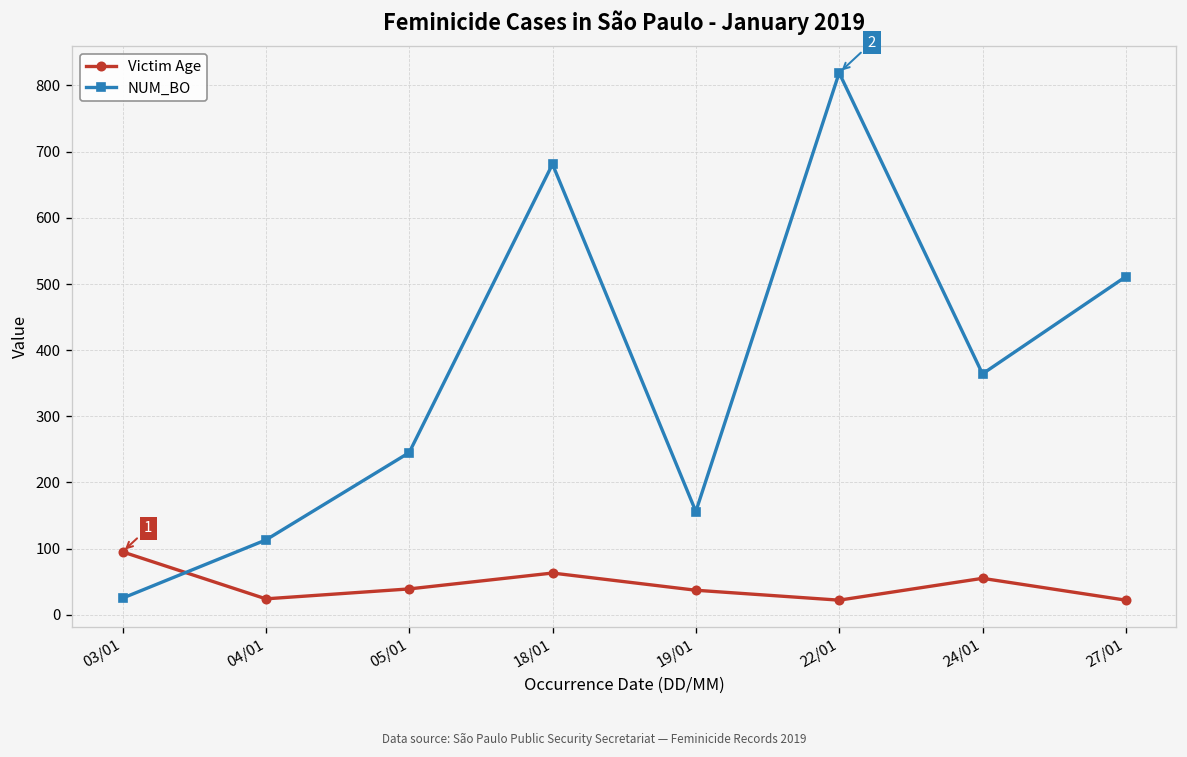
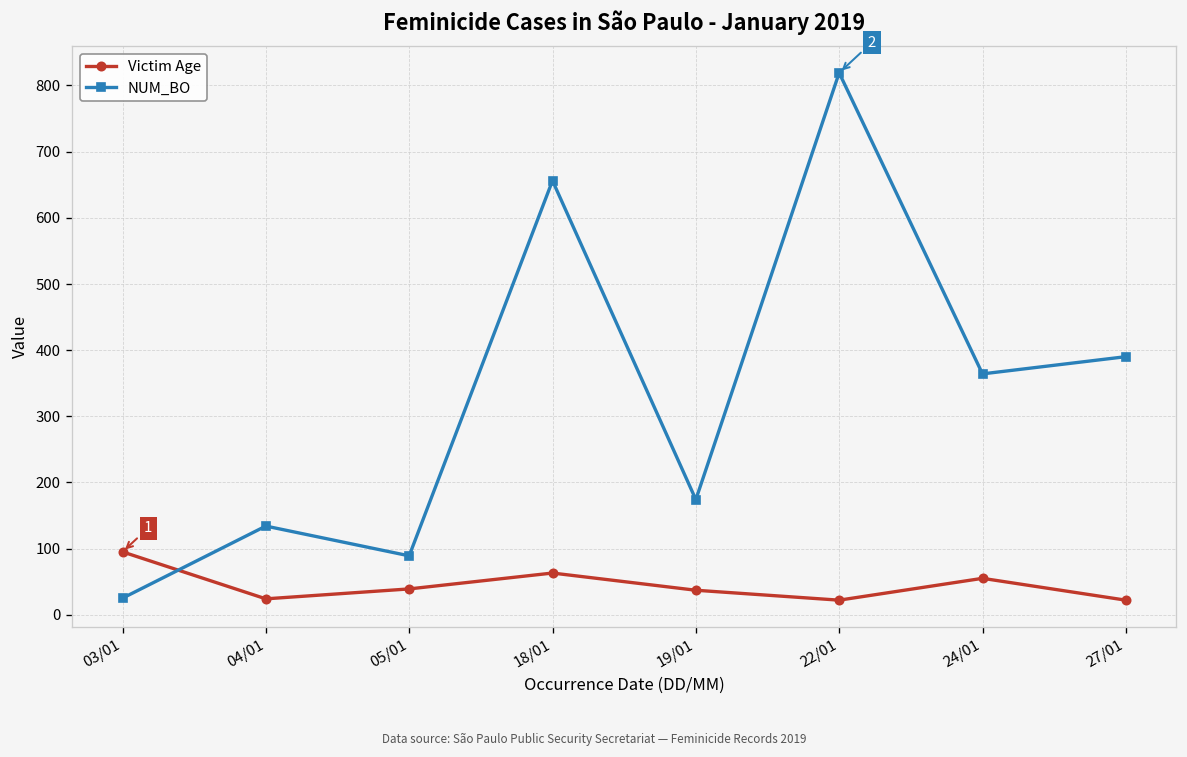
  {
    "Victim Age": {
      "03/01": 100,
      "04/01": 20,
      "05/01": 40,
      "18/01": 60,
      "19/01": 40,
      "22/01": 20,
      "24/01": 60,
      "27/01": 20
    },
    "NUM_BO": {
      "03/01": 30,
-     "04/01": 110,
-     "05/01": 250,
-     "18/01": 680,
-     "19/01": 160,
+     "04/01": 130,
+     "05/01": 90,
+     "18/01": 660,
+     "19/01": 170,
      "22/01": 820,
      "24/01": 360,
-     "27/01": 510
+     "27/01": 390
    }
  }
